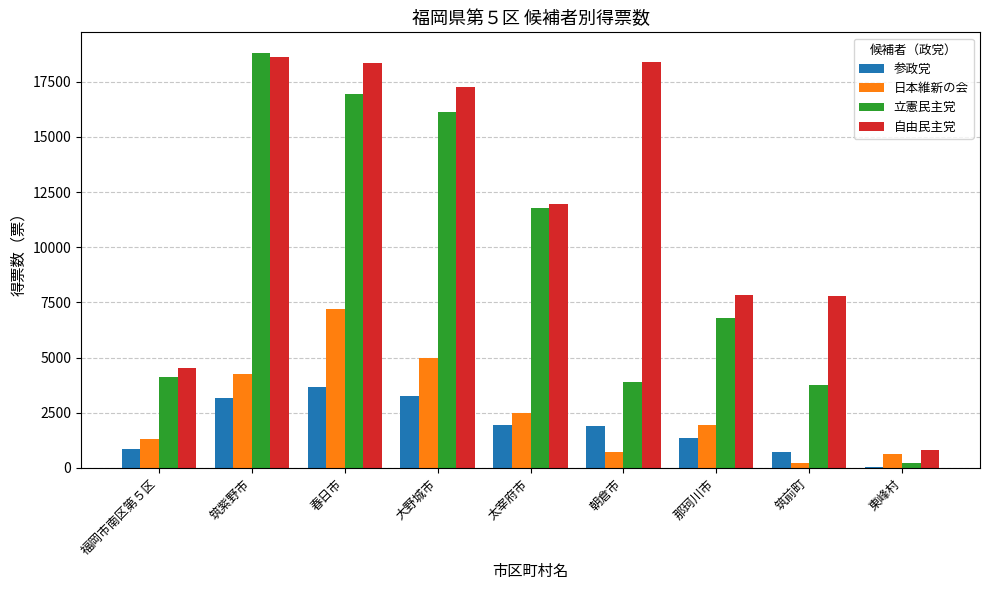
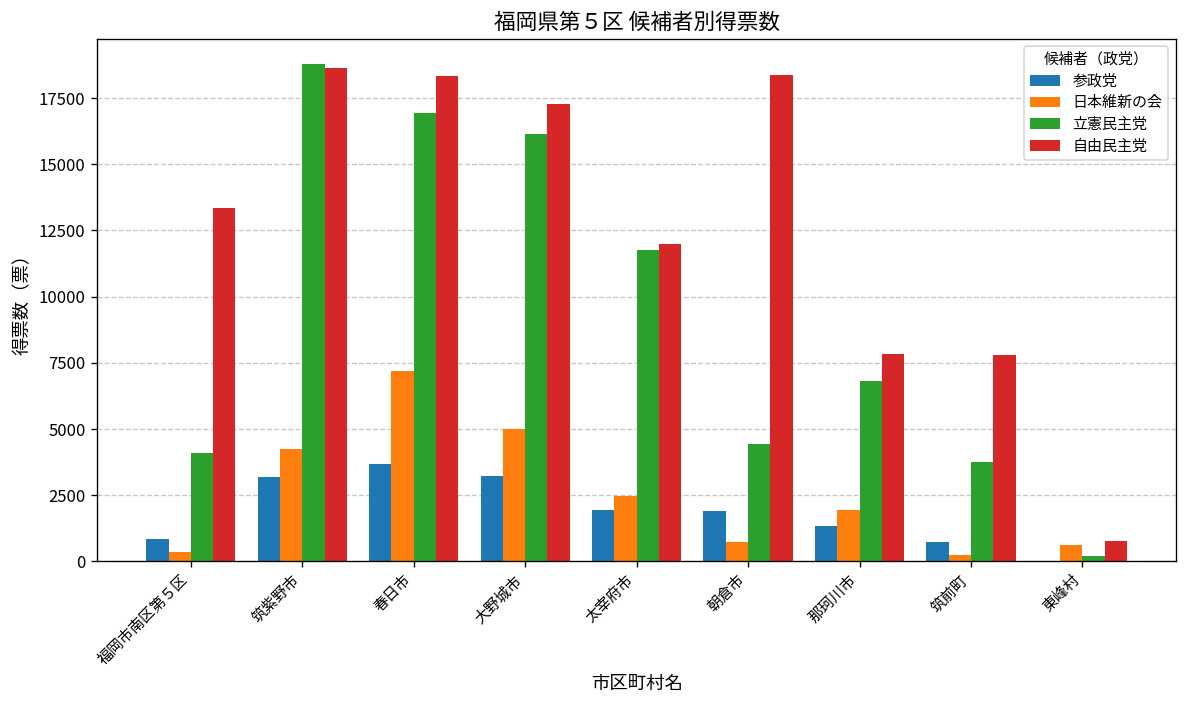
  {
    "参政党": {
      "福岡市南区第５区": 900,
      "筑紫野市": 3200,
      "春日市": 3700,
      "大野城市": 3200,
      "太宰府市": 1900,
      "朝倉市": 1900,
      "那珂川市": 1400,
      "筑前町": 700
    },
    "日本維新の会": {
-     "福岡市南区第５区": 1300,
+     "福岡市南区第５区": 300,
      "筑紫野市": 4300,
      "春日市": 7200,
      "大野城市": 5000,
      "太宰府市": 2500,
      "朝倉市": 700,
      "那珂川市": 1900,
      "筑前町": 200,
      "東峰村": 600
    },
    "立憲民主党": {
      "福岡市南区第５区": 4100,
      "筑紫野市": 18800,
      "春日市": 16900,
      "大野城市": 16100,
      "太宰府市": 11800,
-     "朝倉市": 3900,
+     "朝倉市": 4500,
      "那珂川市": 6800,
      "筑前町": 3700,
      "東峰村": 200
    },
    "自由民主党": {
-     "福岡市南区第５区": 4500,
+     "福岡市南区第５区": 13400,
      "筑紫野市": 18600,
      "春日市": 18300,
      "大野城市": 17300,
      "太宰府市": 12000,
      "朝倉市": 18400,
      "那珂川市": 7800,
      "筑前町": 7800,
      "東峰村": 800
    }
  }
